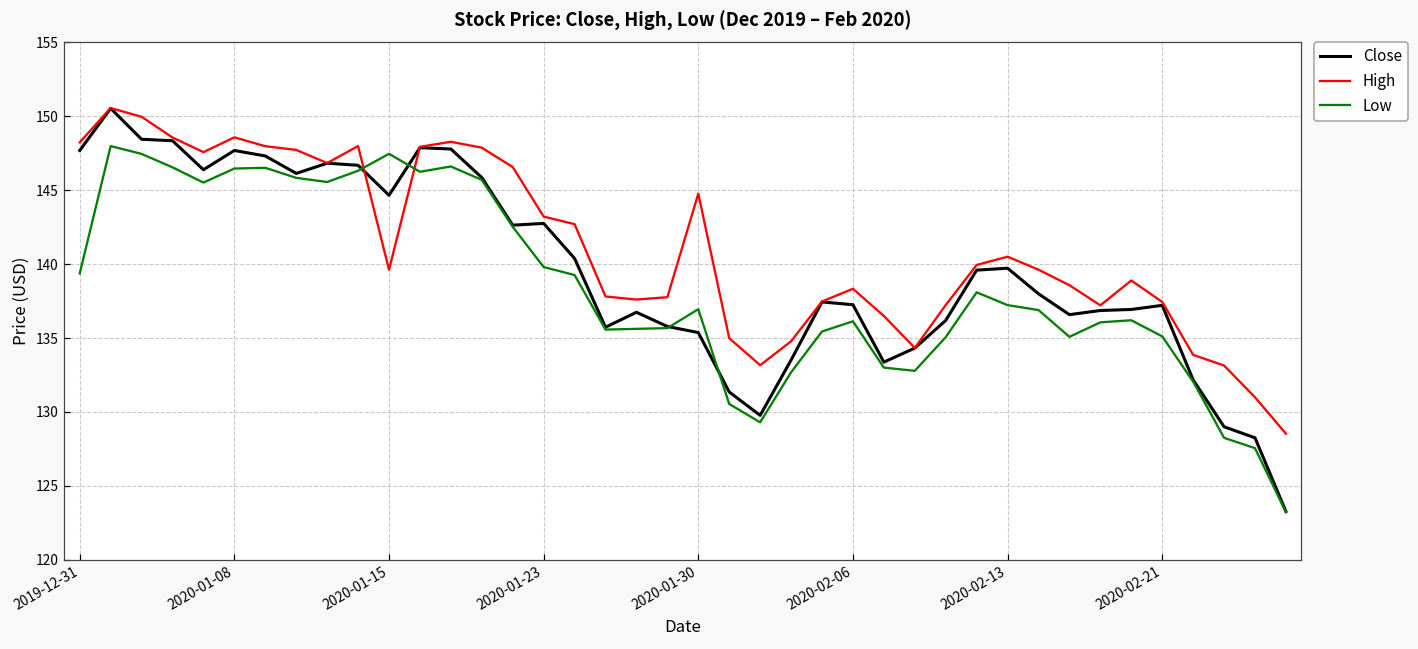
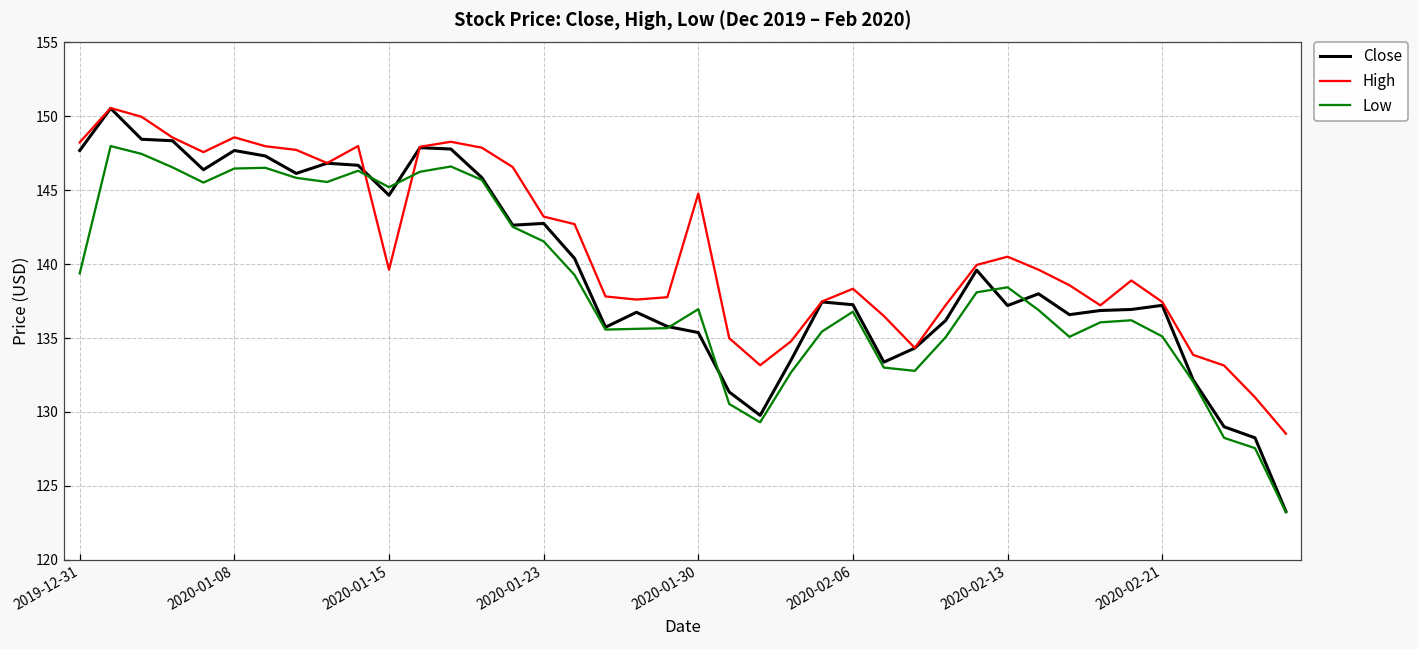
  {
    "Close": {
      "2019-12-31": 147.7,
      "2020-01-08": 147.7,
      "2020-01-15": 144.7,
      "2020-01-23": 142.8,
      "2020-01-30": 135.4,
      "2020-02-06": 137.3,
-     "2020-02-13": 139.7,
+     "2020-02-13": 137.2,
      "2020-02-21": 137.2
    },
    "High": {
      "2019-12-31": 148.2,
      "2020-01-08": 148.6,
      "2020-01-15": 139.6,
      "2020-01-23": 143.2,
      "2020-01-30": 144.8,
      "2020-02-06": 138.3,
      "2020-02-13": 140.5,
      "2020-02-21": 137.4
    },
    "Low": {
      "2019-12-31": 139.4,
      "2020-01-08": 146.5,
-     "2020-01-15": 147.5,
-     "2020-01-23": 139.8,
+     "2020-01-15": 145.2,
+     "2020-01-23": 141.5,
      "2020-01-30": 136.9,
-     "2020-02-06": 136.1,
-     "2020-02-13": 137.2,
+     "2020-02-06": 136.8,
+     "2020-02-13": 138.4,
      "2020-02-21": 135.1
    }
  }
